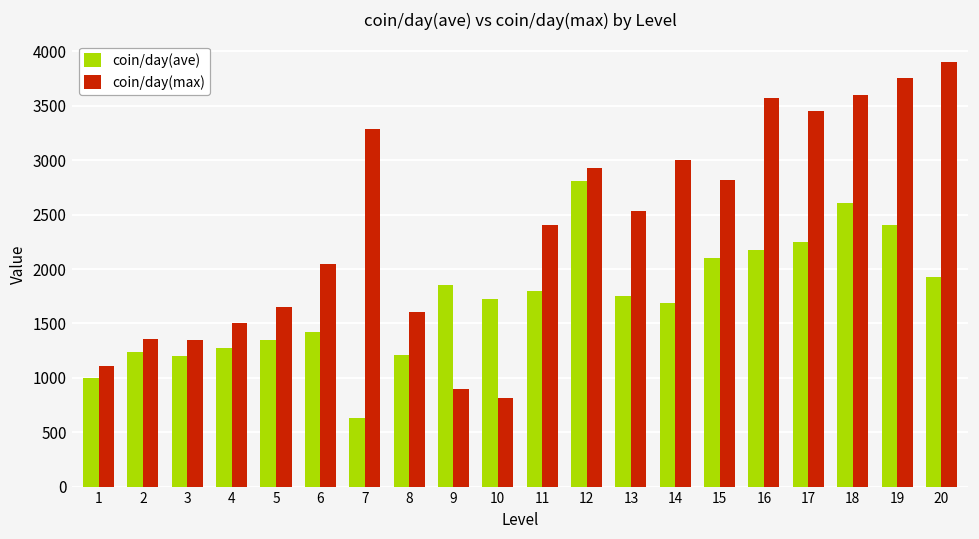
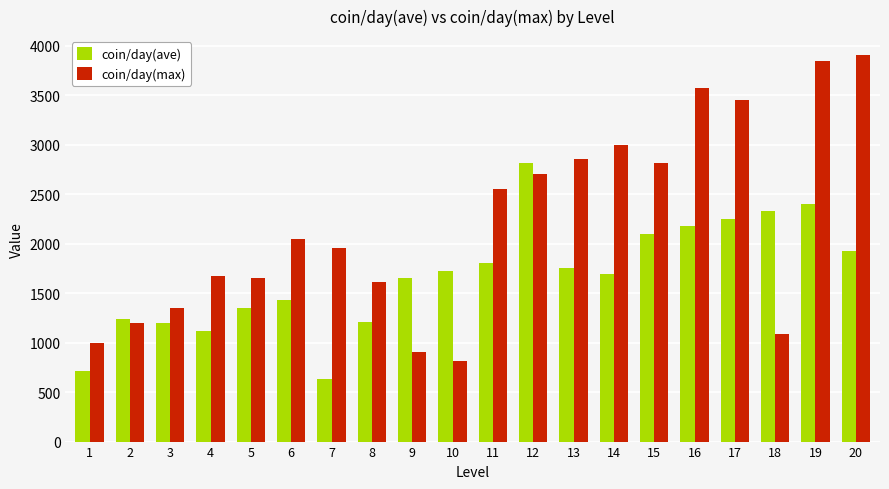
  {
    "coin/day(ave)": {
-     "1": 1000,
+     "1": 700,
      "2": 1200,
      "3": 1200,
-     "4": 1300,
+     "4": 1100,
      "5": 1400,
      "6": 1400,
      "7": 600,
      "8": 1200,
-     "9": 1900,
+     "9": 1700,
      "10": 1700,
      "11": 1800,
      "12": 2800,
      "13": 1800,
      "14": 1700,
      "15": 2100,
      "16": 2200,
      "17": 2300,
-     "18": 2600,
+     "18": 2300,
      "19": 2400,
      "20": 1900
    },
    "coin/day(max)": {
-     "1": 1100,
-     "2": 1400,
+     "1": 1000,
+     "2": 1200,
      "3": 1400,
-     "4": 1500,
+     "4": 1700,
      "5": 1700,
      "6": 2000,
-     "7": 3300,
+     "7": 2000,
      "8": 1600,
      "9": 900,
      "10": 800,
-     "11": 2400,
-     "12": 2900,
-     "13": 2500,
+     "11": 2600,
+     "12": 2700,
+     "13": 2900,
      "14": 3000,
      "15": 2800,
      "16": 3600,
      "17": 3500,
-     "18": 3600,
-     "19": 3750,
+     "18": 1100,
+     "19": 3840,
      "20": 3900
    }
  }
